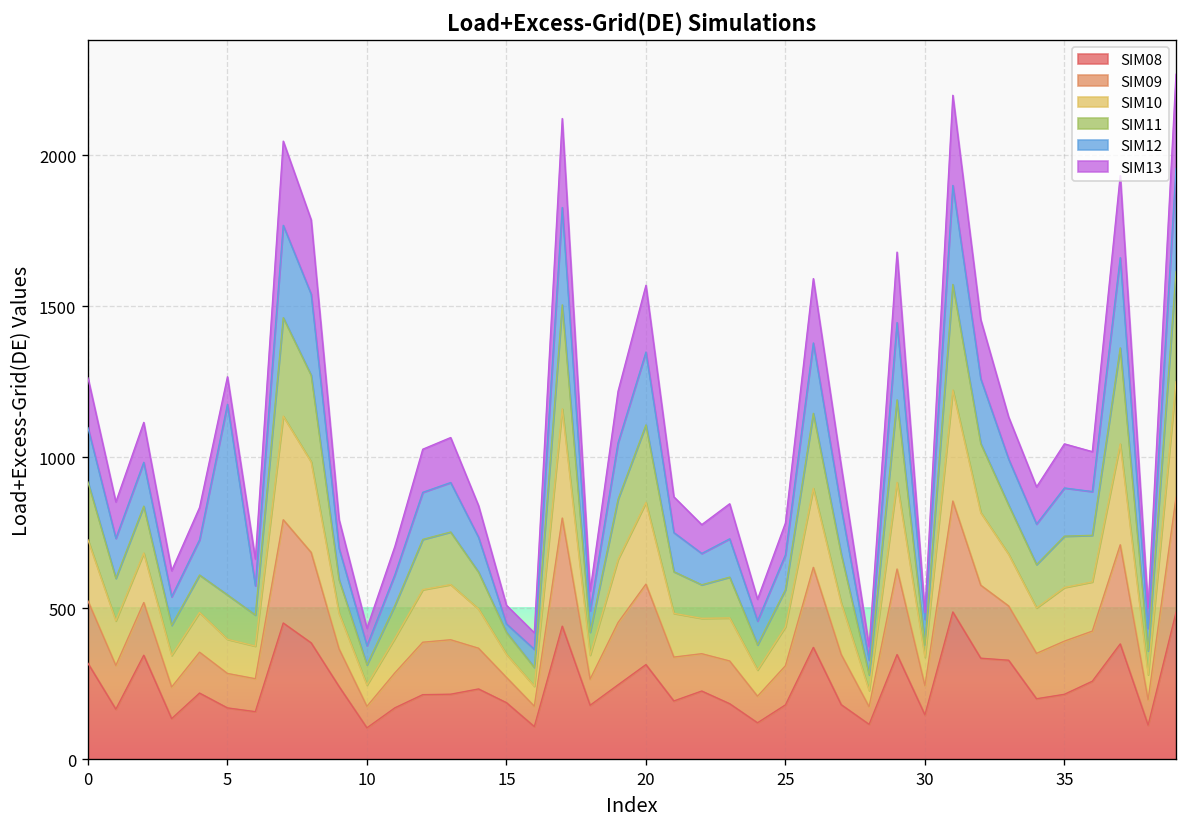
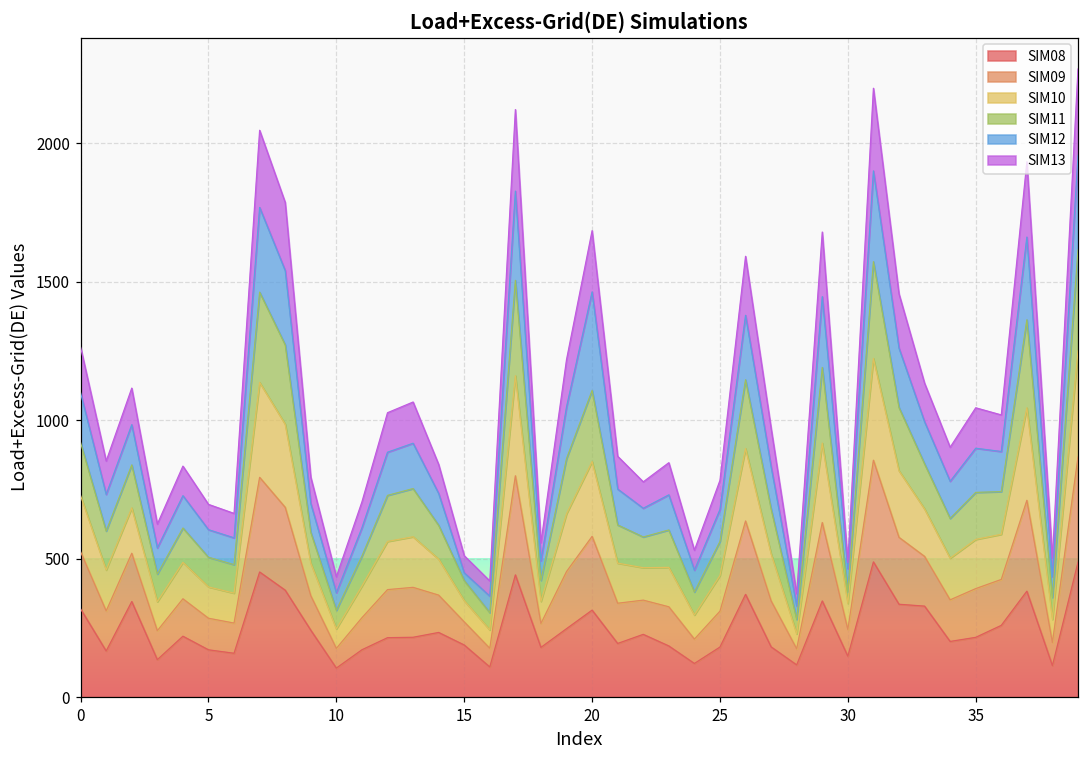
  {
    "SIM11": {
      "0": 190,
-     "5": 150,
+     "5": 110,
      "10": 70,
      "15": 70,
      "20": 260,
      "25": 120,
      "30": 40,
      "35": 170
    },
    "SIM12": {
      "0": 180,
-     "5": 630,
+     "5": 100,
      "10": 60,
      "15": 30,
-     "20": 240,
+     "20": 360,
      "25": 120,
      "30": 80,
      "35": 160
    },
    "SIM13": {
      "0": 160,
      "5": 90,
      "10": 60,
      "15": 60,
      "20": 220,
      "25": 110,
      "30": 20,
      "35": 150
    }
  }
